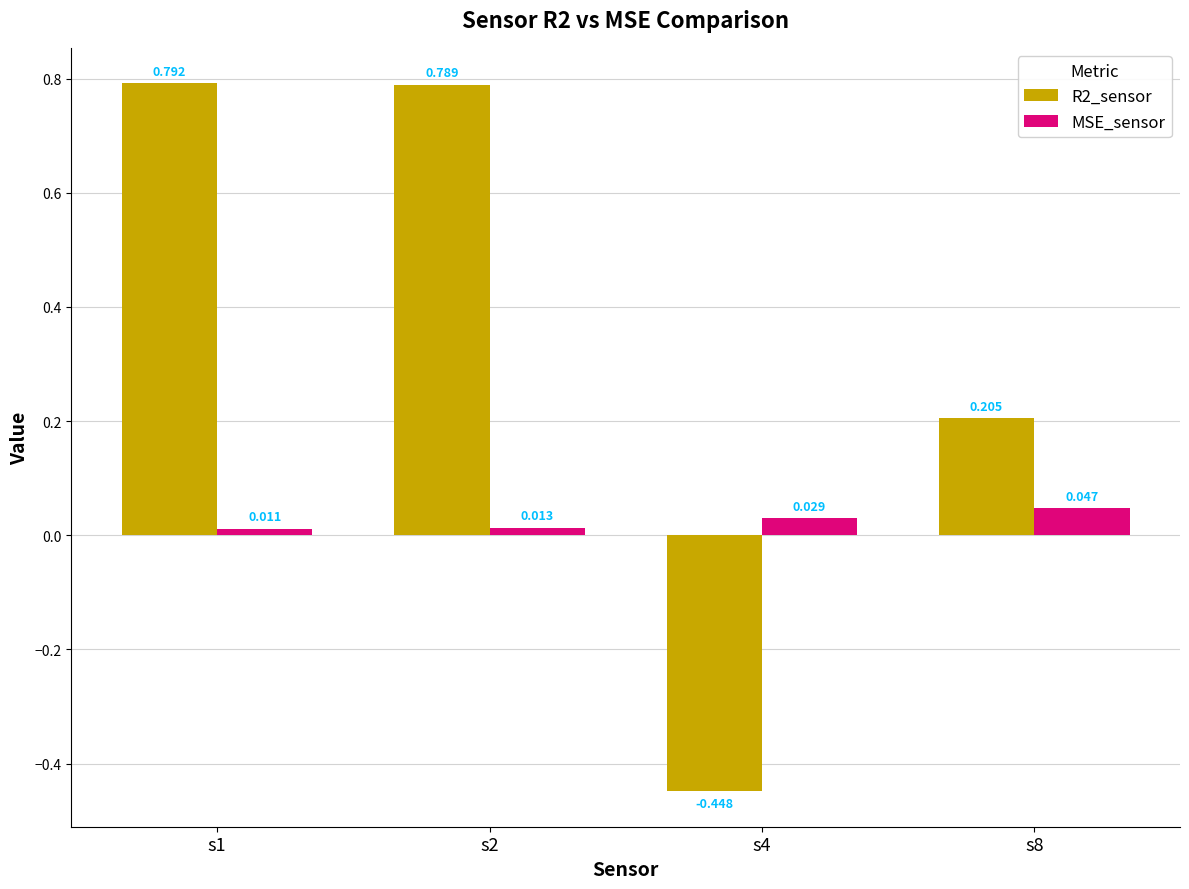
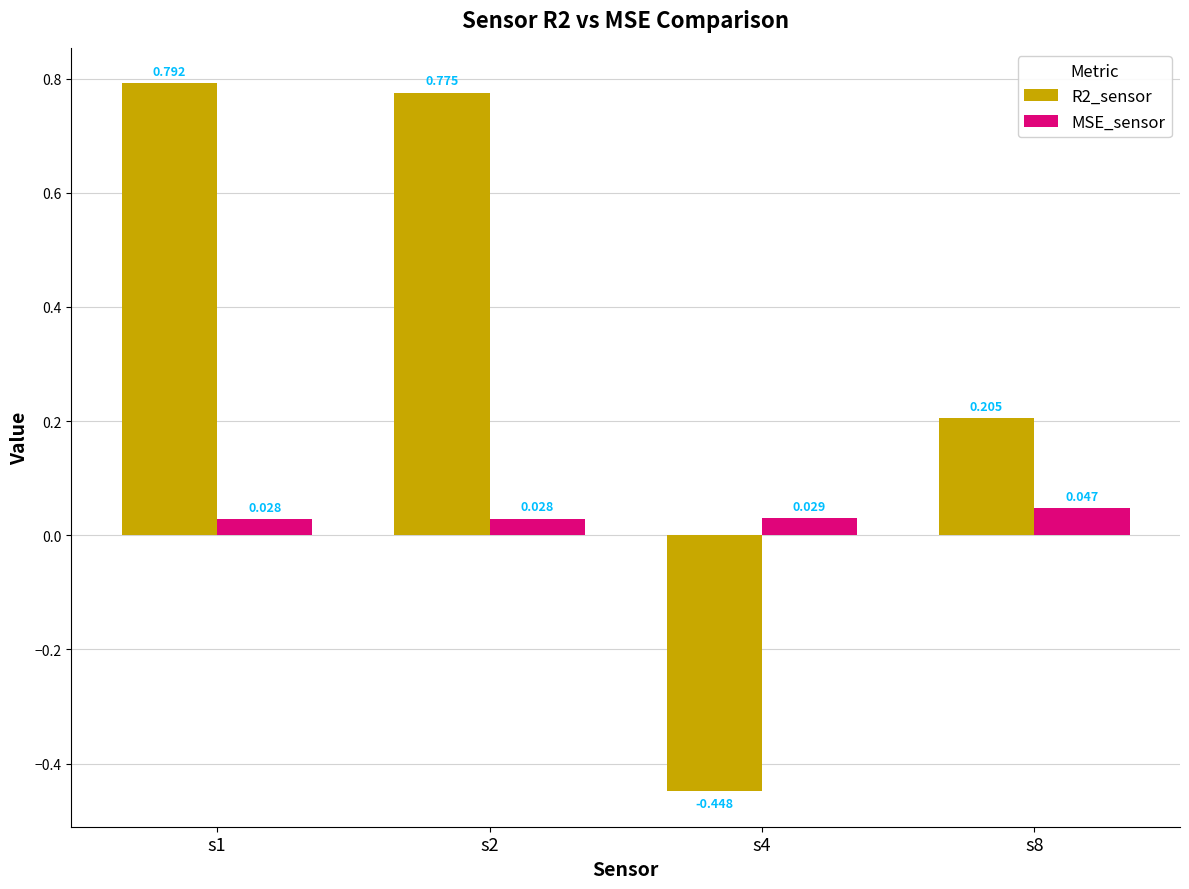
  {
    "R2_sensor": {
      "s1": 0.792,
-     "s2": 0.789,
+     "s2": 0.775,
      "s4": -0.448,
      "s8": 0.205
    },
    "MSE_sensor": {
-     "s1": 0.011,
-     "s2": 0.013,
+     "s1": 0.028,
+     "s2": 0.028,
      "s4": 0.029,
      "s8": 0.047
    }
  }
